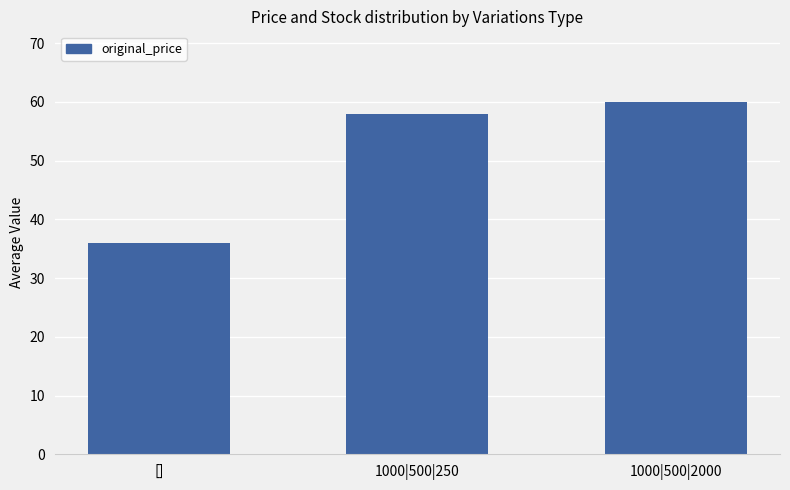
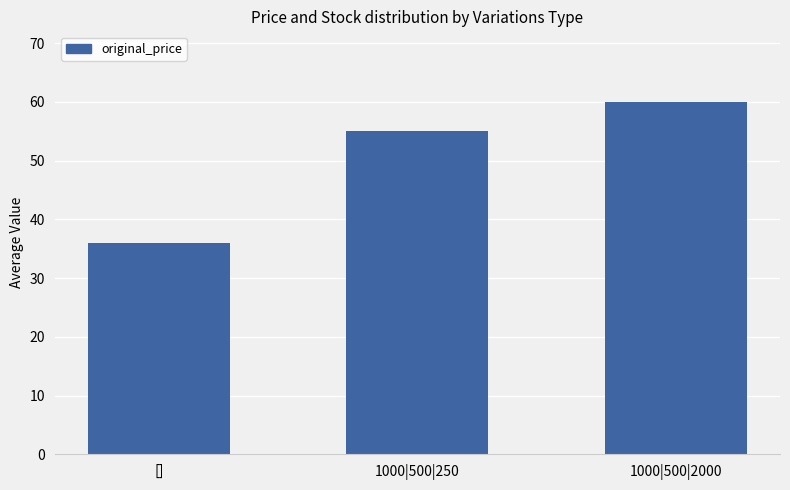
  {
    "[]": 36,
-   "1000|500|250": 58,
+   "1000|500|250": 55,
    "1000|500|2000": 60
  }
